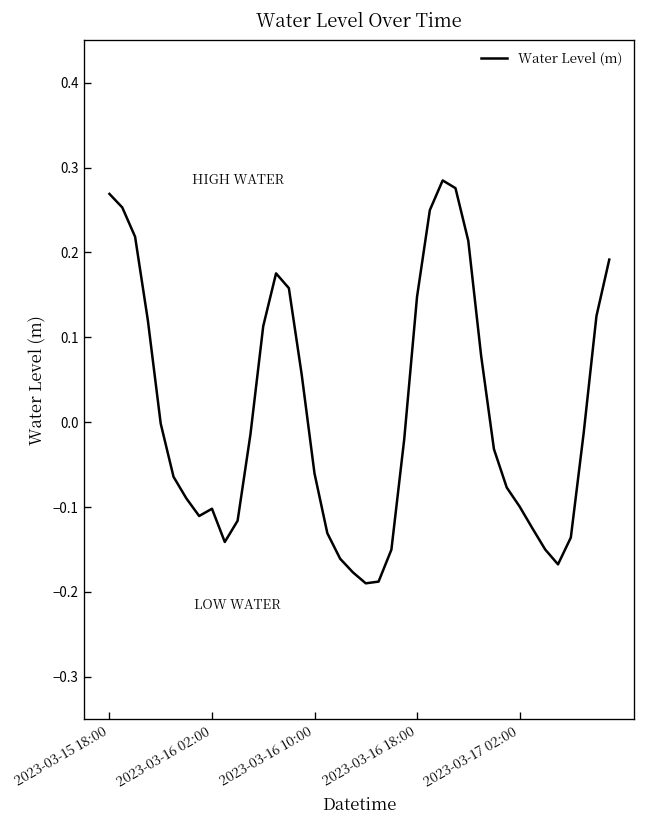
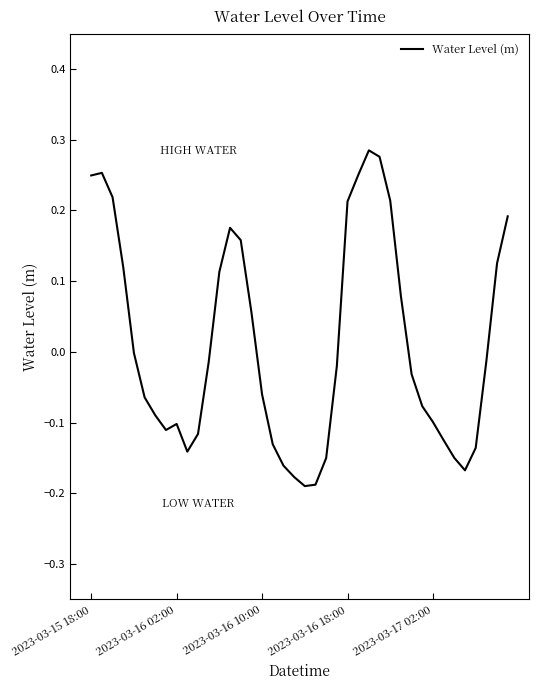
  {
-   "2023-03-15 18:00": 0.27,
+   "2023-03-15 18:00": 0.25,
    "2023-03-16 02:00": -0.10,
    "2023-03-16 10:00": -0.06,
-   "2023-03-16 18:00": 0.15,
+   "2023-03-16 18:00": 0.21,
    "2023-03-17 02:00": -0.10
  }
